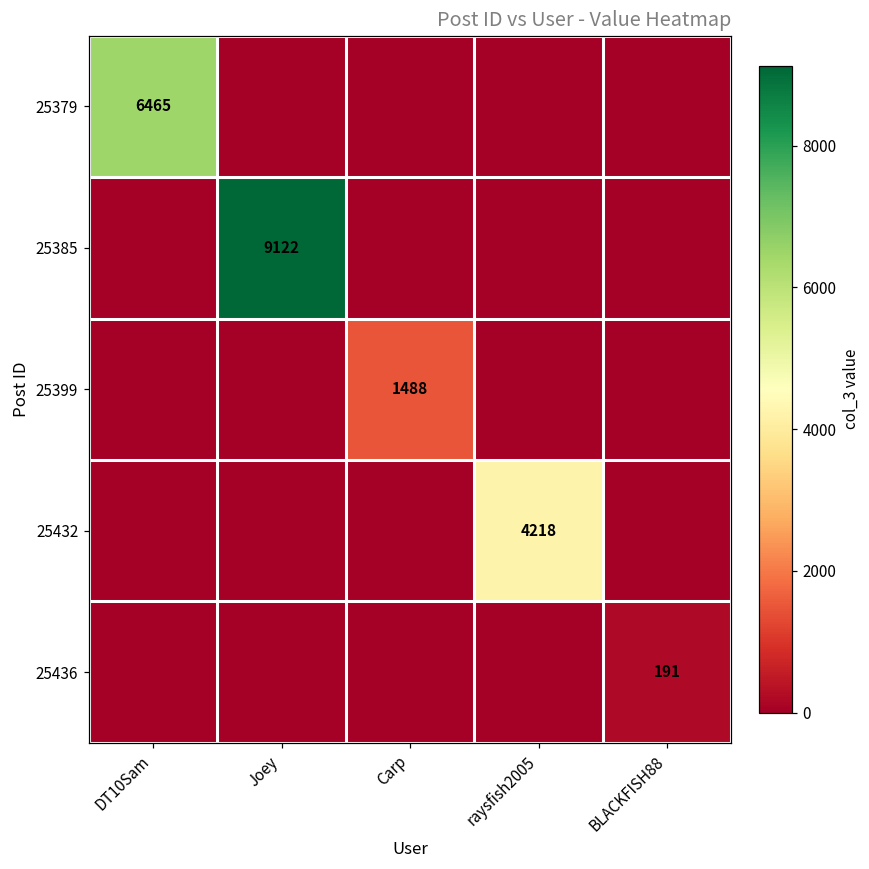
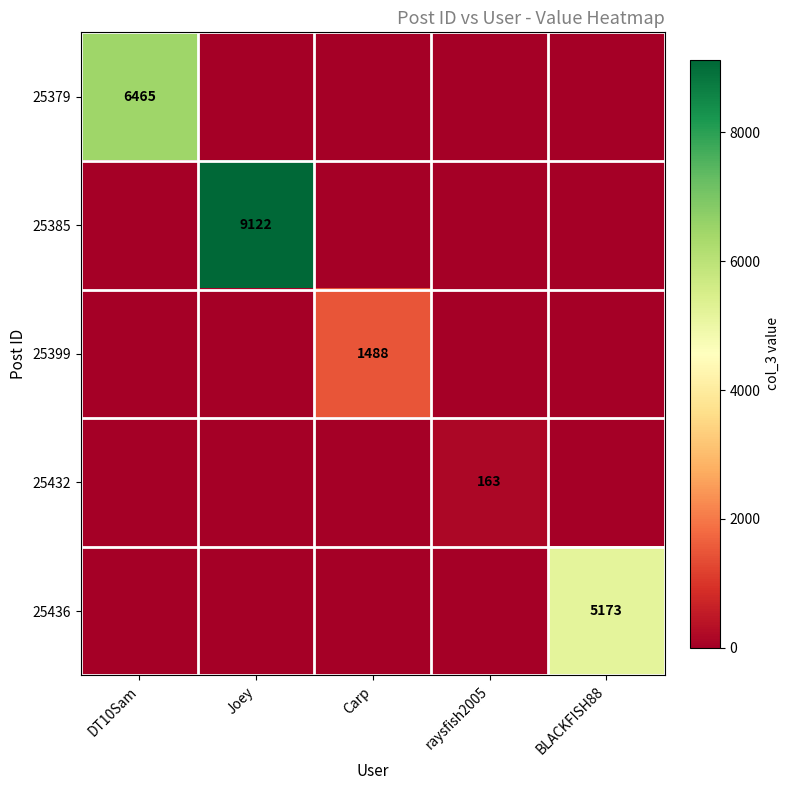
  {
    "25379": {
      "DT10Sam": 6465
    },
    "25385": {
      "Joey": 9122
    },
    "25399": {
      "Carp": 1488
    },
    "25432": {
-     "raysfish2005": 4218
+     "raysfish2005": 163
    },
    "25436": {
-     "BLACKFISH88": 191
+     "BLACKFISH88": 5173
    }
  }
